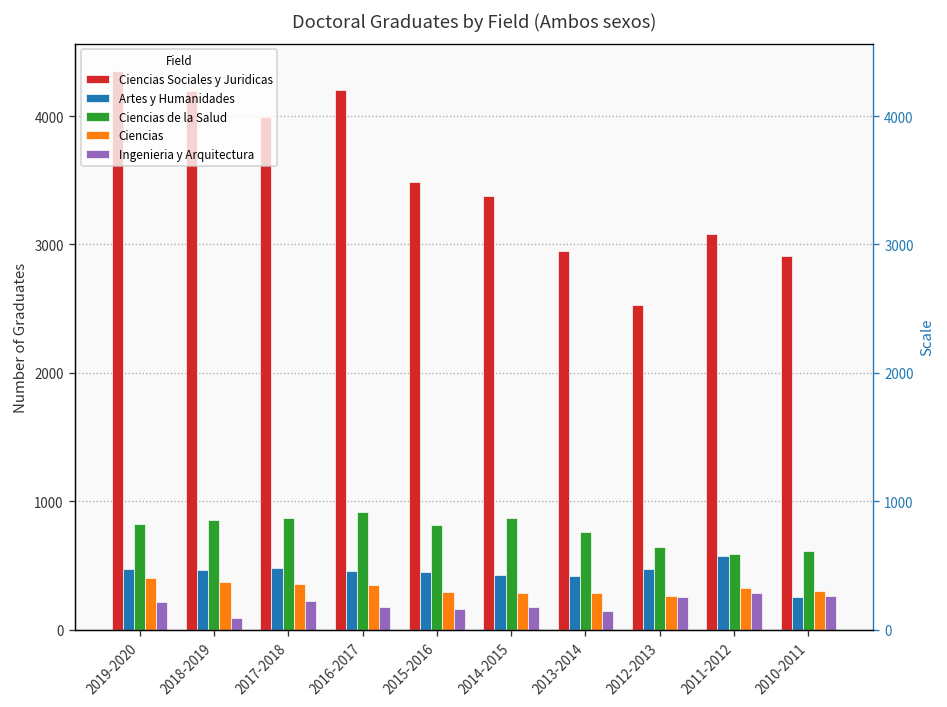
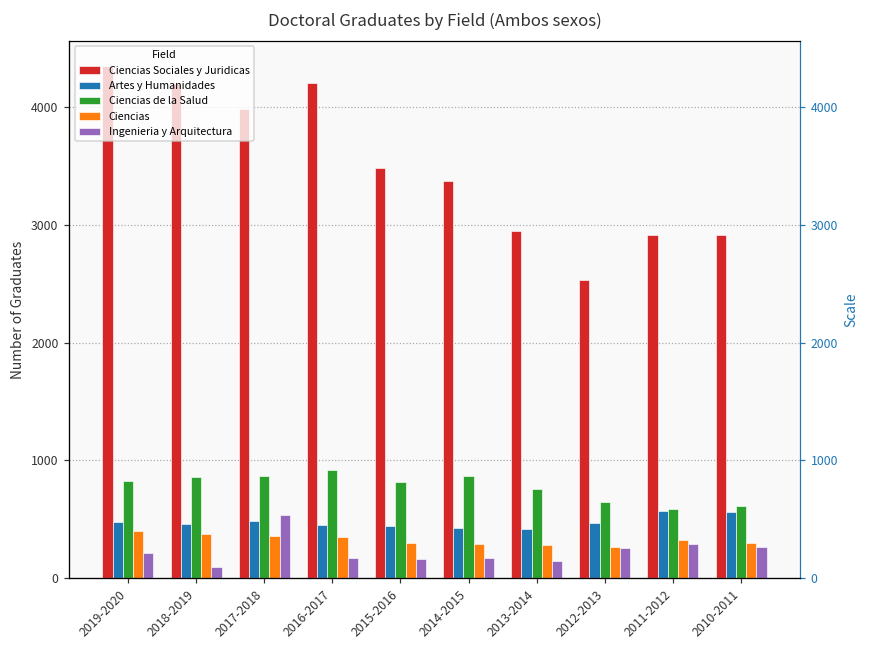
  {
    "Ciencias Sociales y Juridicas": {
      "2016-2017": 4210,
      "2015-2016": 3490,
      "2014-2015": 3380,
      "2013-2014": 2950,
      "2012-2013": 2530,
-     "2011-2012": 3080,
+     "2011-2012": 2920,
      "2010-2011": 2910
    },
    "Artes y Humanidades": {
      "2019-2020": 480,
      "2018-2019": 460,
      "2017-2018": 480,
      "2016-2017": 450,
      "2015-2016": 450,
      "2014-2015": 420,
      "2013-2014": 420,
      "2012-2013": 470,
      "2011-2012": 570,
-     "2010-2011": 260
+     "2010-2011": 560
    },
    "Ciencias de la Salud": {
      "2019-2020": 820,
      "2018-2019": 860,
      "2017-2018": 870,
      "2016-2017": 920,
      "2015-2016": 820,
      "2014-2015": 870,
      "2013-2014": 760,
      "2012-2013": 640,
      "2011-2012": 590,
      "2010-2011": 610
    },
    "Ciencias": {
      "2019-2020": 400,
      "2018-2019": 370,
      "2017-2018": 360,
      "2016-2017": 350,
      "2015-2016": 300,
      "2014-2015": 290,
      "2013-2014": 280,
      "2012-2013": 260,
      "2011-2012": 320,
      "2010-2011": 300
    },
    "Ingenieria y Arquitectura": {
      "2019-2020": 220,
      "2018-2019": 90,
-     "2017-2018": 220,
+     "2017-2018": 530,
      "2016-2017": 170,
      "2015-2016": 160,
      "2014-2015": 170,
      "2013-2014": 150,
      "2012-2013": 250,
      "2011-2012": 290,
      "2010-2011": 260
    }
  }
